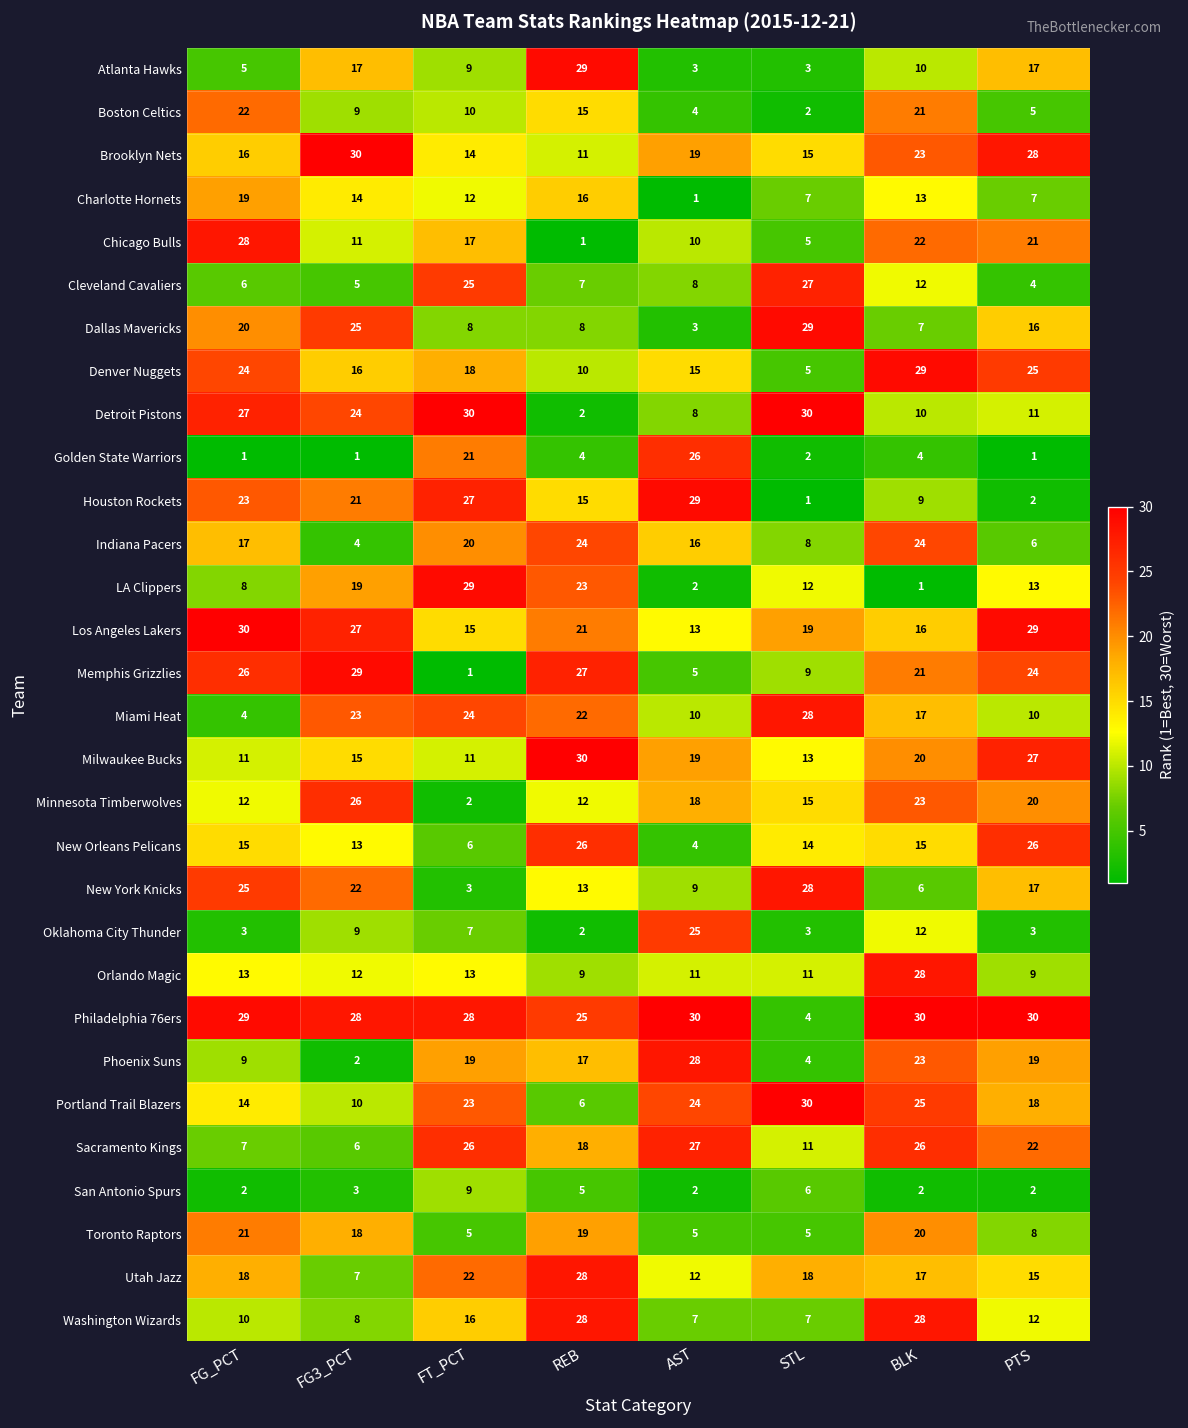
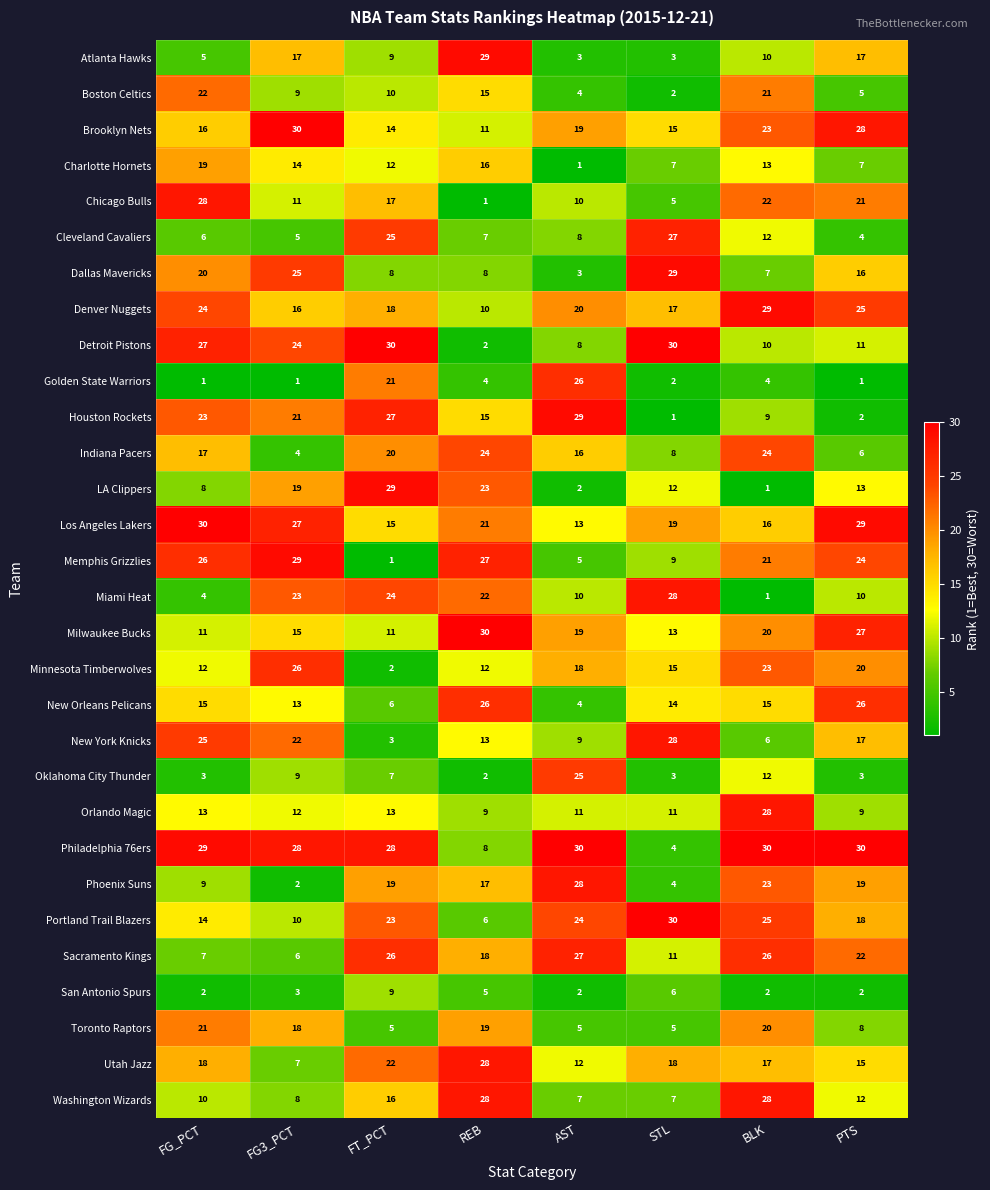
  {
    "Denver Nuggets": {
      "FG_PCT": 24,
      "FG3_PCT": 16,
      "FT_PCT": 18,
      "REB": 10,
-     "AST": 15,
-     "STL": 5,
+     "AST": 20,
+     "STL": 17,
      "BLK": 29,
      "PTS": 25
    },
    "Miami Heat": {
      "FG_PCT": 4,
      "FG3_PCT": 23,
      "FT_PCT": 24,
      "REB": 22,
      "AST": 10,
      "STL": 28,
-     "BLK": 17,
+     "BLK": 1,
      "PTS": 10
    },
    "Philadelphia 76ers": {
      "FG_PCT": 29,
      "FG3_PCT": 28,
      "FT_PCT": 28,
-     "REB": 25,
+     "REB": 8,
      "AST": 30,
      "STL": 4,
      "BLK": 30,
      "PTS": 30
    }
  }
